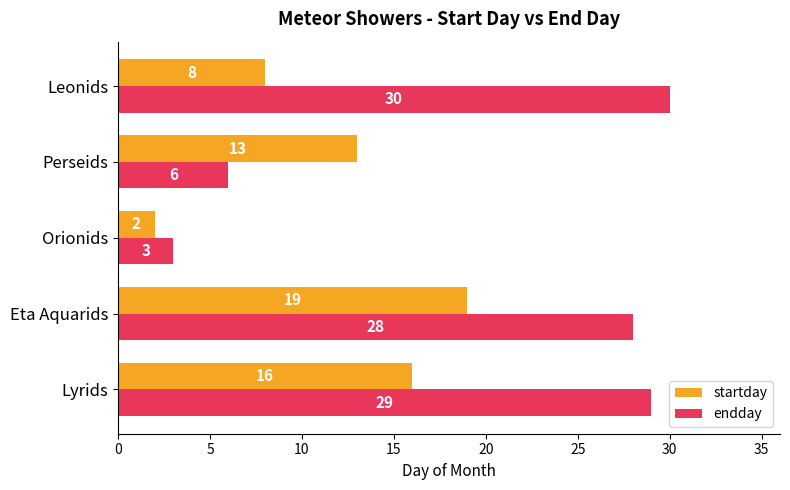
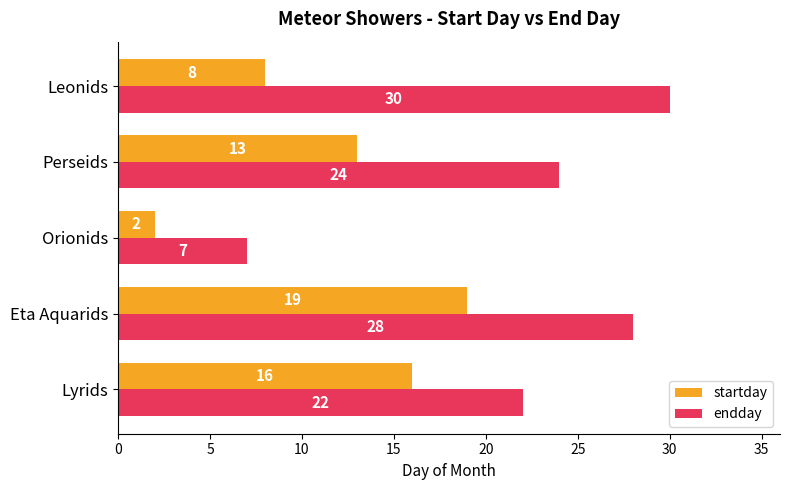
  {
    "startday": {
      "Leonids": 8,
      "Perseids": 13,
      "Orionids": 2,
      "Eta Aquarids": 19,
      "Lyrids": 16
    },
    "endday": {
      "Leonids": 30,
-     "Perseids": 6,
-     "Orionids": 3,
+     "Perseids": 24,
+     "Orionids": 7,
      "Eta Aquarids": 28,
-     "Lyrids": 29
+     "Lyrids": 22
    }
  }
